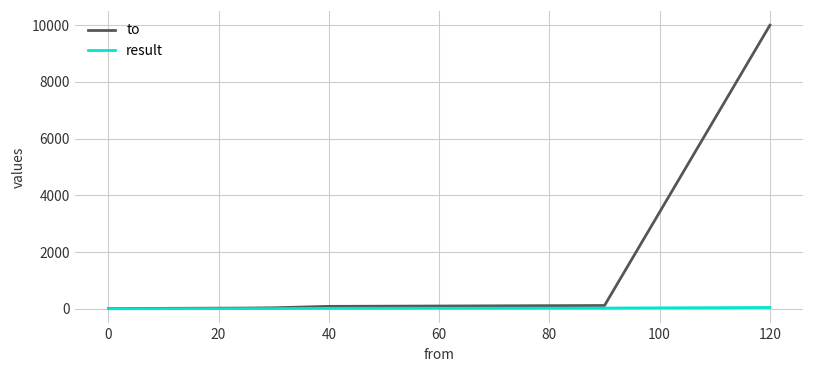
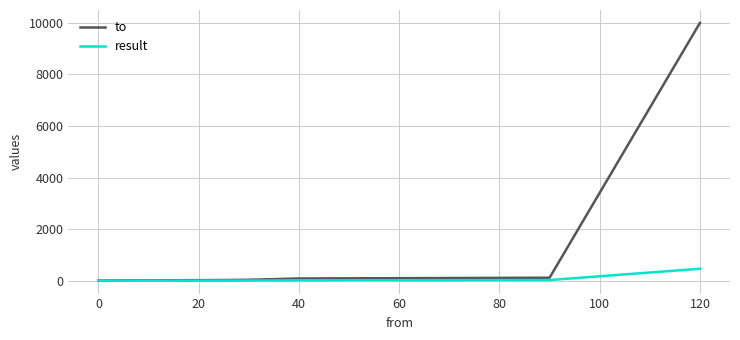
  {
    "to": {
      "120": 10000
    },
    "result": {
-     "120": 100
+     "120": 500
    }
  }
